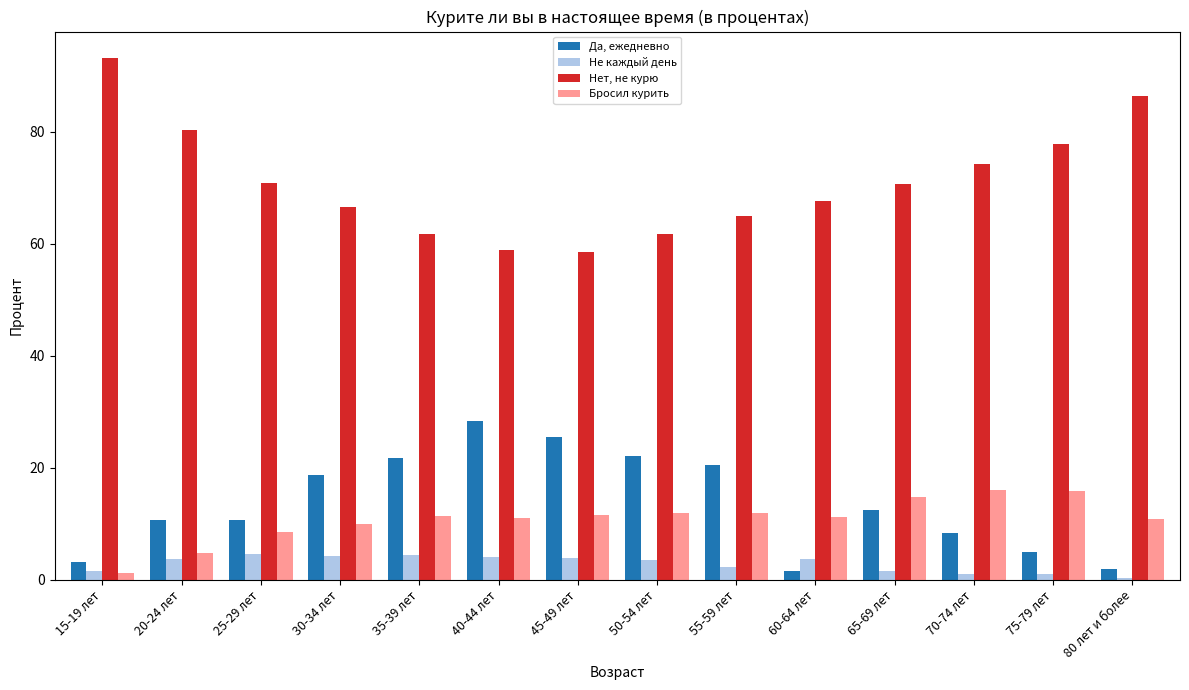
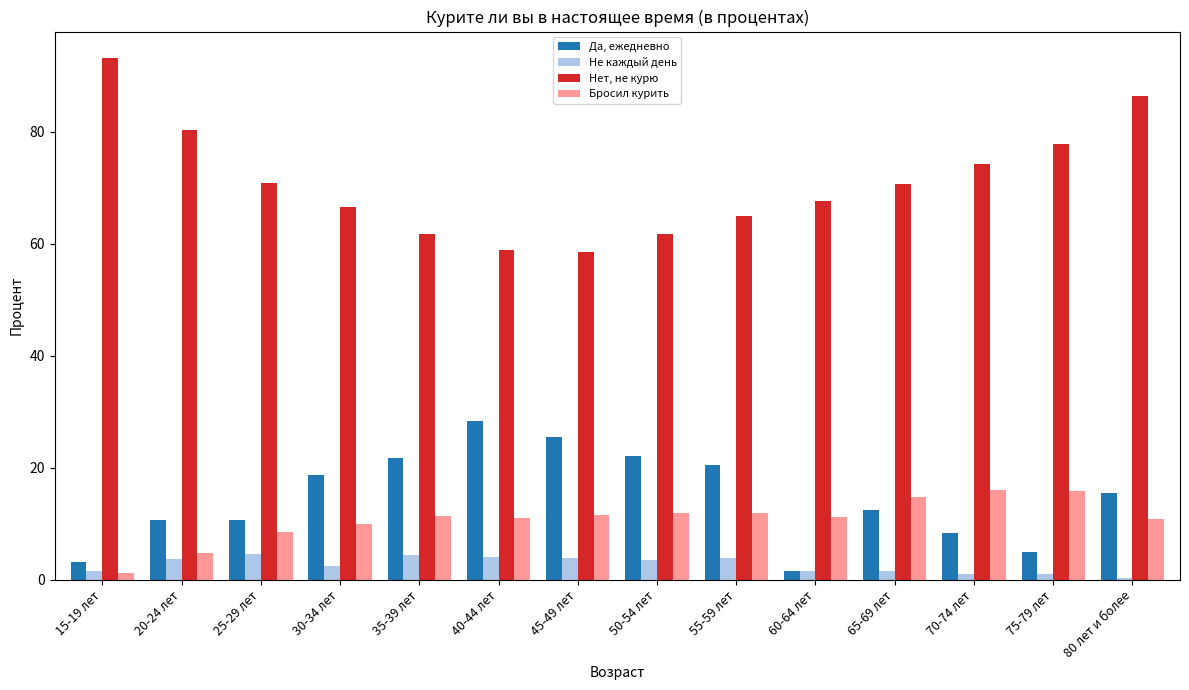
  {
    "Да, ежедневно": {
      "15-19 лет": 3,
      "20-24 лет": 11,
      "25-29 лет": 11,
      "30-34 лет": 19,
      "35-39 лет": 22,
      "40-44 лет": 28,
      "45-49 лет": 25,
      "50-54 лет": 22,
      "55-59 лет": 21,
      "60-64 лет": 2,
      "65-69 лет": 12,
      "70-74 лет": 8,
      "75-79 лет": 5,
-     "80 лет и более": 2
+     "80 лет и более": 15
    },
    "Не каждый день": {
      "15-19 лет": 2,
      "20-24 лет": 4,
      "25-29 лет": 5,
-     "30-34 лет": 4,
+     "30-34 лет": 3,
      "35-39 лет": 4,
      "40-44 лет": 4,
      "45-49 лет": 4,
      "50-54 лет": 4,
-     "55-59 лет": 2,
-     "60-64 лет": 4,
+     "55-59 лет": 4,
+     "60-64 лет": 2,
      "65-69 лет": 2,
      "70-74 лет": 1,
      "75-79 лет": 1
    },
    "Нет, не курю": {
      "15-19 лет": 93,
      "20-24 лет": 80,
      "25-29 лет": 71,
      "30-34 лет": 67,
      "35-39 лет": 62,
      "40-44 лет": 59,
      "45-49 лет": 58,
      "50-54 лет": 62,
      "55-59 лет": 65,
      "60-64 лет": 68,
      "65-69 лет": 71,
      "70-74 лет": 74,
      "75-79 лет": 78,
      "80 лет и более": 86
    },
    "Бросил курить": {
      "15-19 лет": 1,
      "20-24 лет": 5,
      "25-29 лет": 9,
      "30-34 лет": 10,
      "35-39 лет": 11,
      "40-44 лет": 11,
      "45-49 лет": 12,
      "50-54 лет": 12,
      "55-59 лет": 12,
      "60-64 лет": 11,
      "65-69 лет": 15,
      "70-74 лет": 16,
      "75-79 лет": 16,
      "80 лет и более": 11
    }
  }
